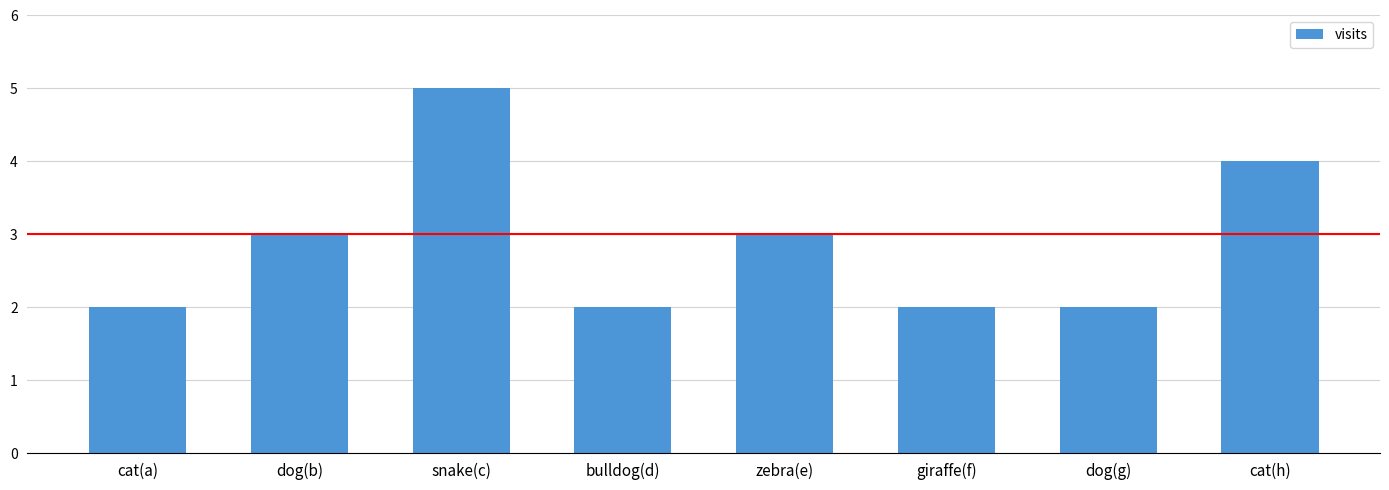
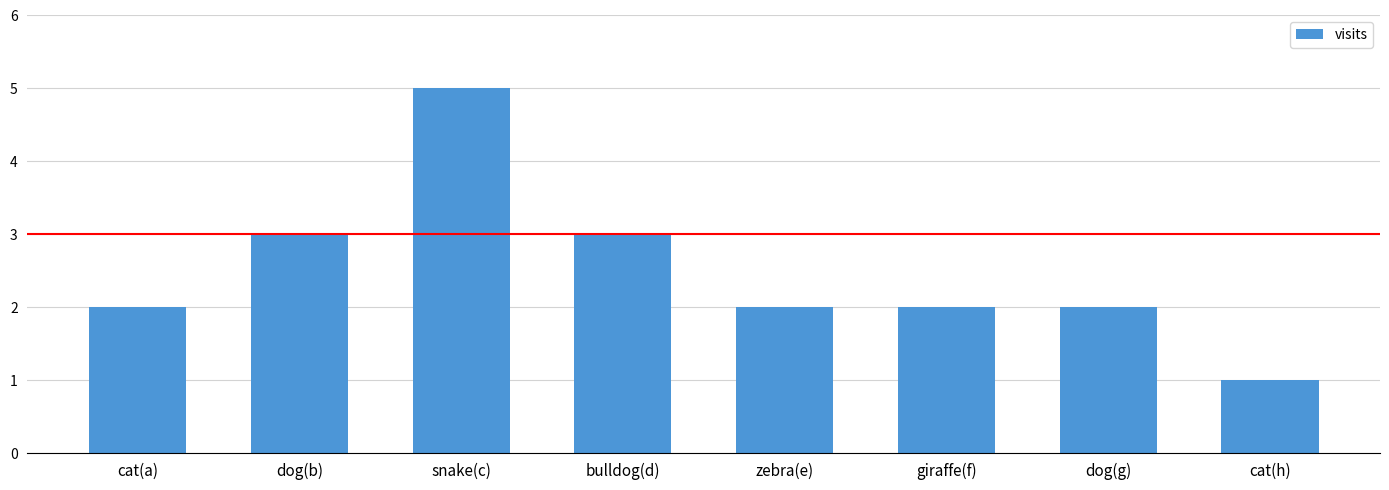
  {
    "cat(a)": 2,
    "dog(b)": 3,
    "snake(c)": 5,
-   "bulldog(d)": 2,
-   "zebra(e)": 3,
+   "bulldog(d)": 3,
+   "zebra(e)": 2,
    "giraffe(f)": 2,
    "dog(g)": 2,
-   "cat(h)": 4
+   "cat(h)": 1
  }
